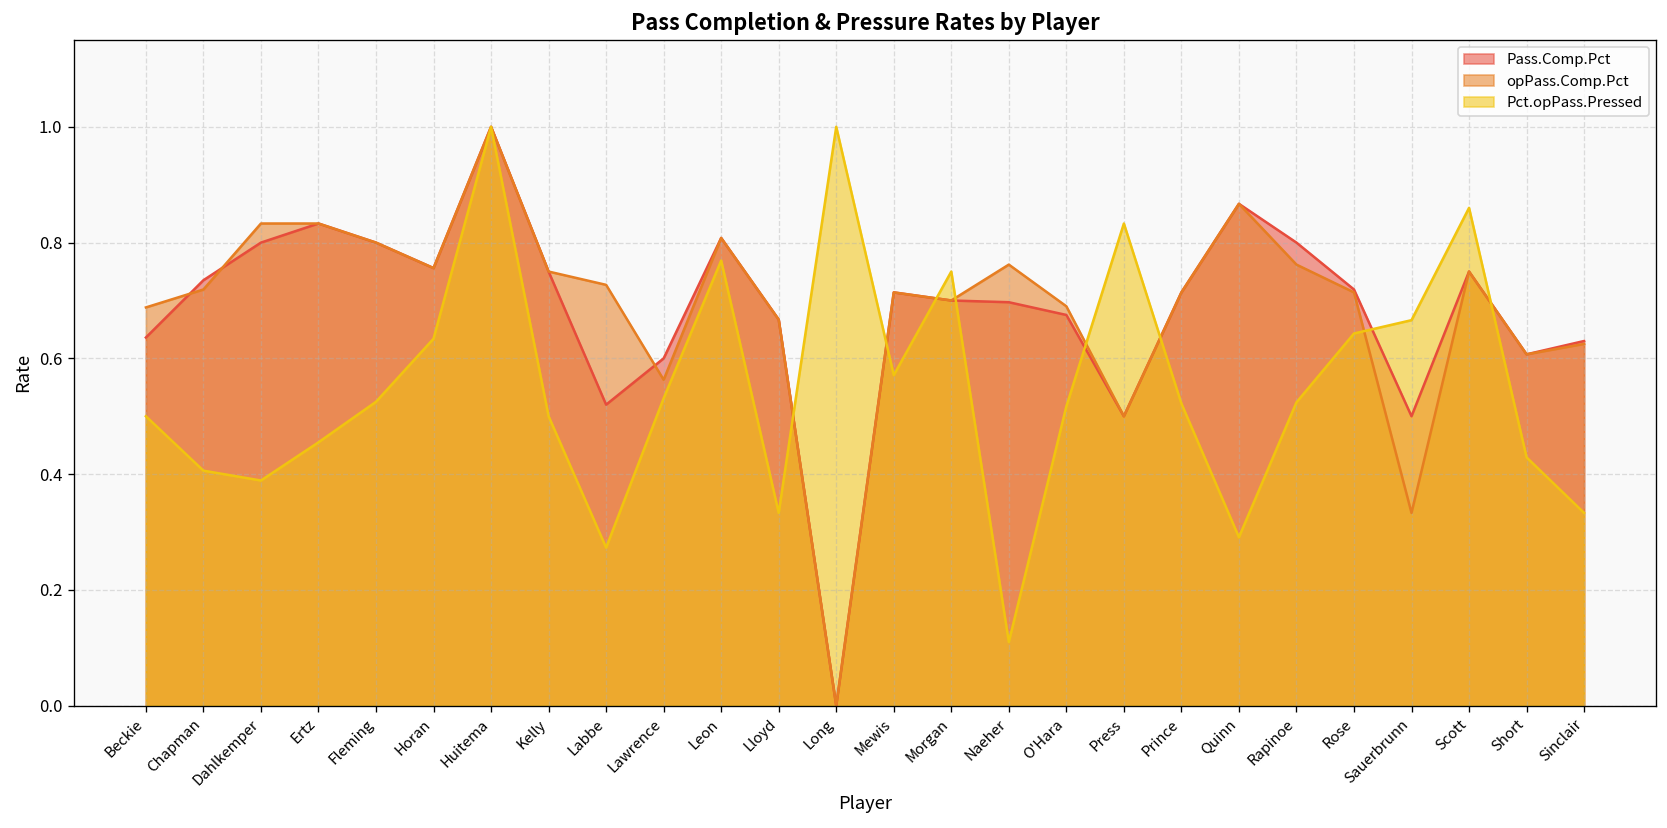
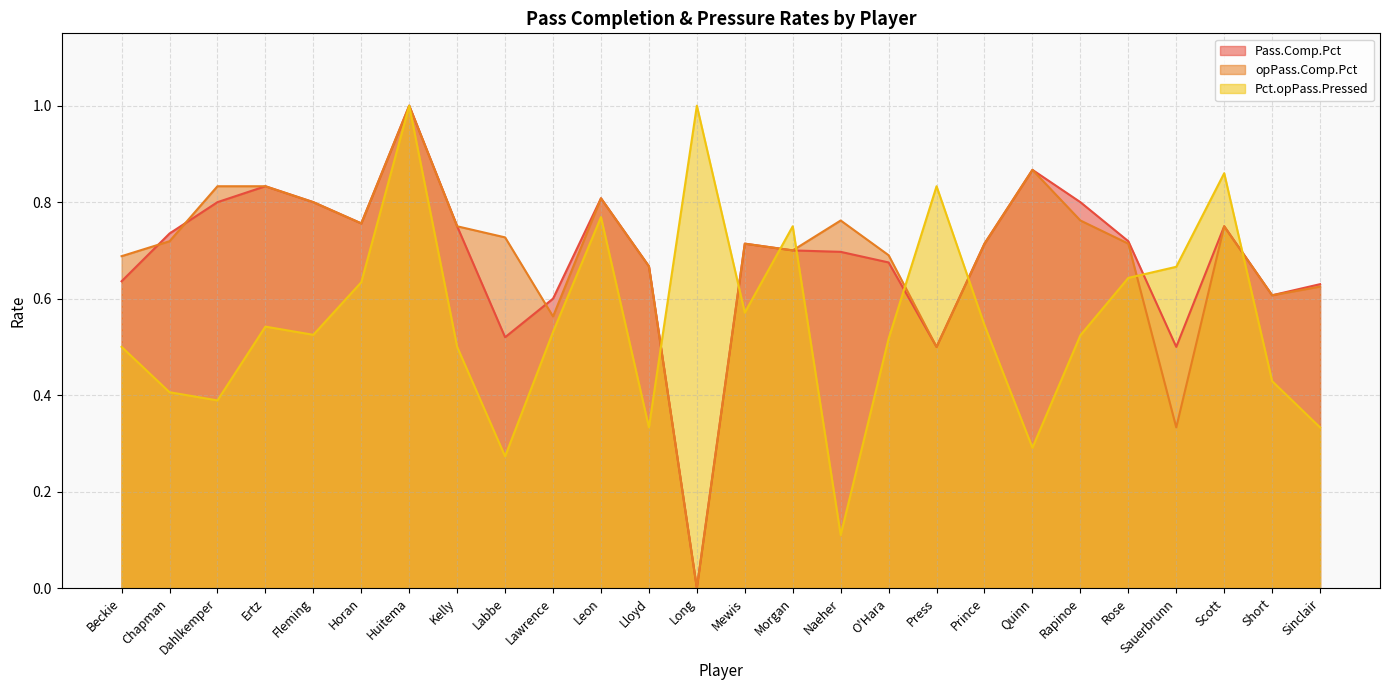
  {
    "Pct.opPass.Pressed": {
      "Beckie": 0.50,
      "Chapman": 0.41,
      "Dahlkemper": 0.39,
-     "Ertz": 0.46,
+     "Ertz": 0.54,
      "Fleming": 0.53,
      "Horan": 0.63,
      "Kelly": 0.50,
      "Labbe": 0.27,
      "Lawrence": 0.53,
      "Leon": 0.77,
      "Lloyd": 0.33,
      "Long": 1.00,
      "Mewis": 0.57,
      "Morgan": 0.75,
      "Naeher": 0.11,
      "O'Hara": 0.52,
      "Press": 0.83,
-     "Prince": 0.52,
+     "Prince": 0.55,
      "Quinn": 0.29,
      "Rapinoe": 0.52,
      "Rose": 0.64,
      "Sauerbrunn": 0.67,
      "Scott": 0.86,
      "Short": 0.43,
      "Sinclair": 0.33
    }
  }
